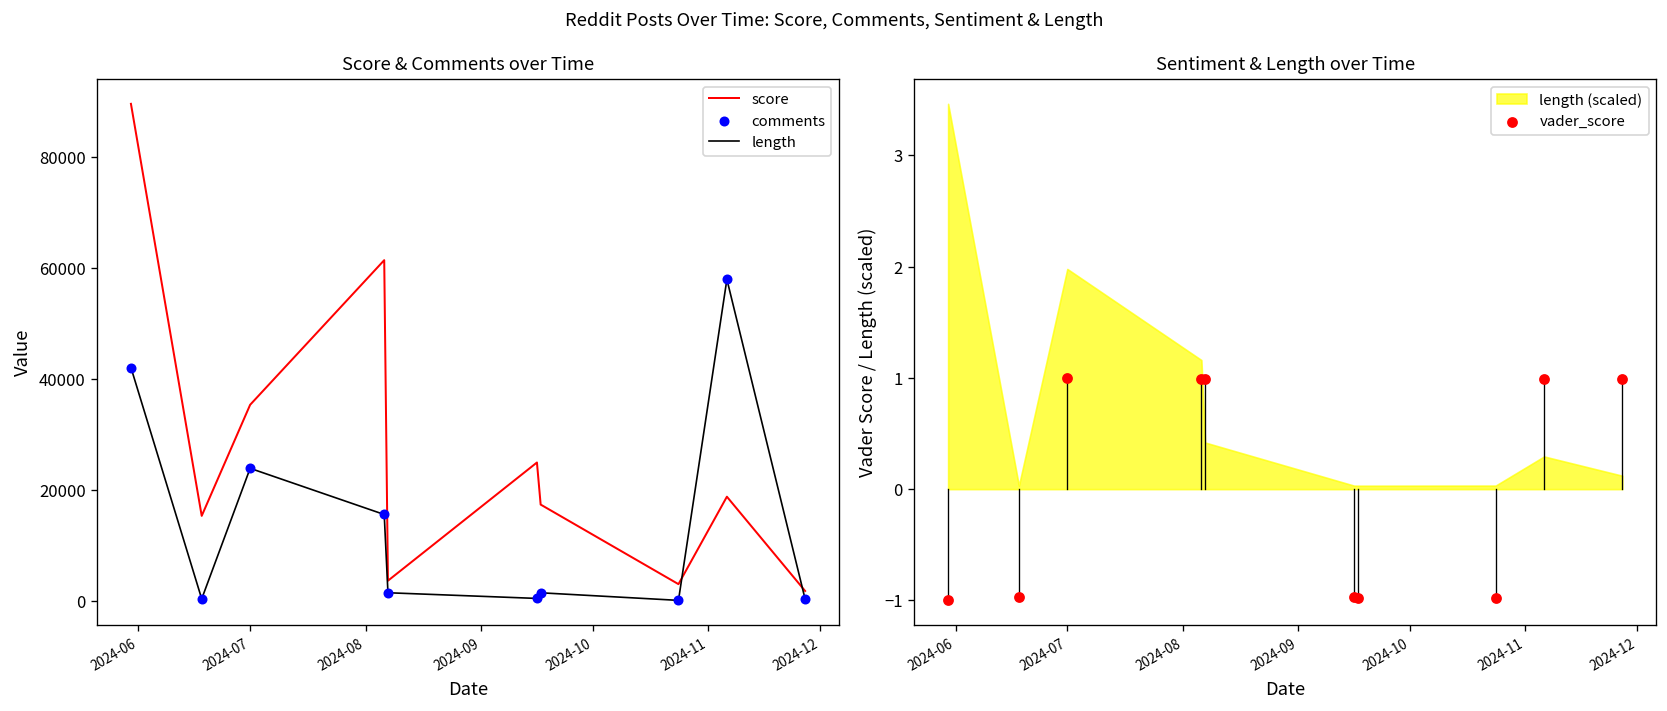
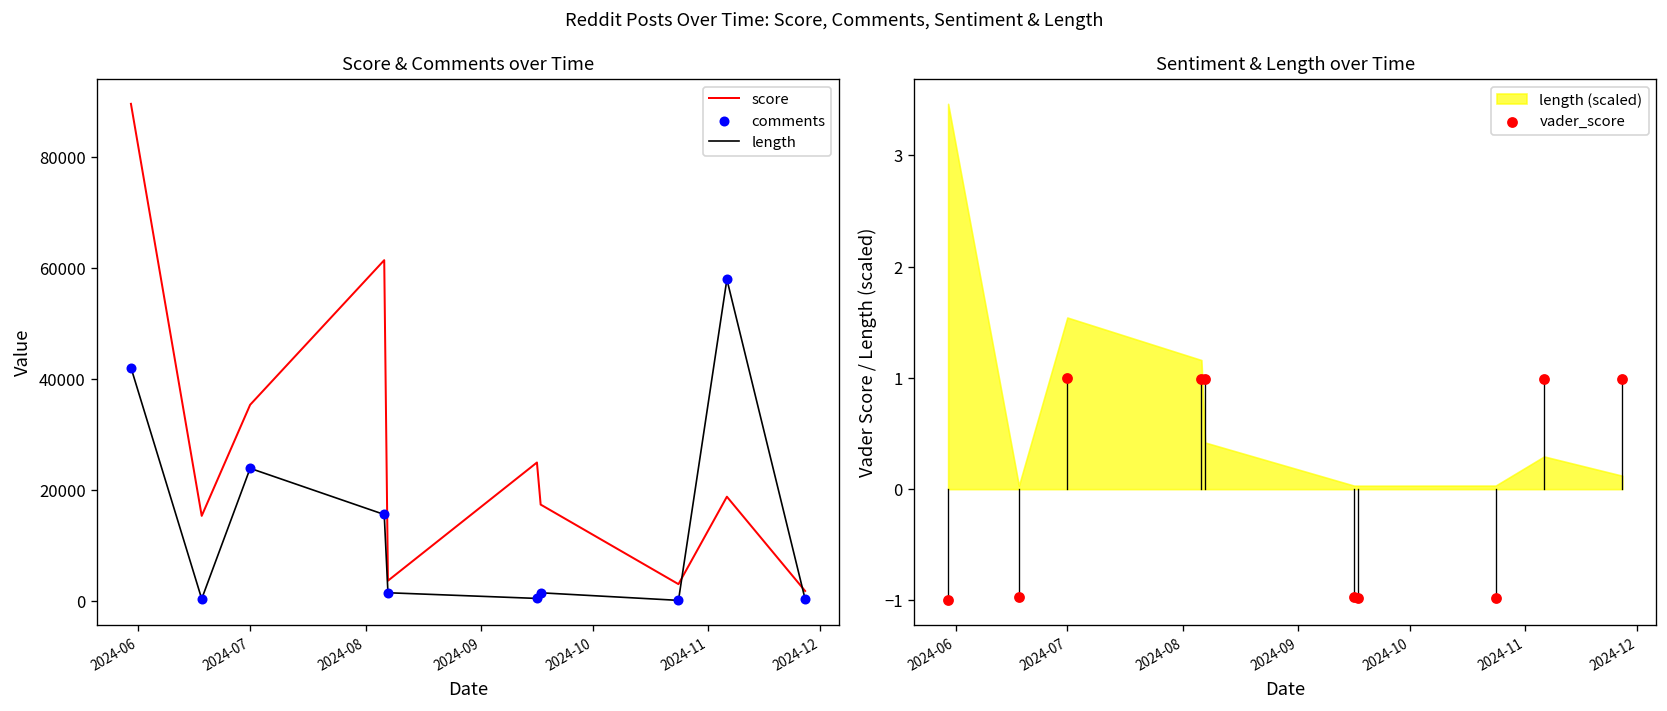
  {
    "Score & Comments over Time": {
      "score": {
        "2024-07": 35000
      },
      "comments": {
        "2024-07": 24000
      }
    },
    "Sentiment & Length over Time": {
      "length (scaled)": {
-       "2024-07": 2.0
+       "2024-07": 1.5
      }
    }
  }
